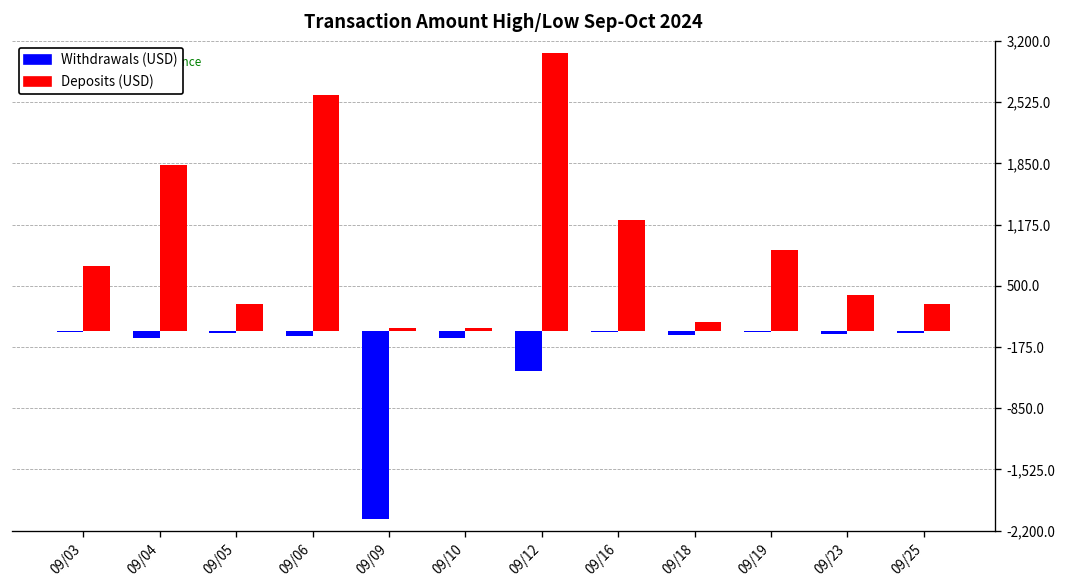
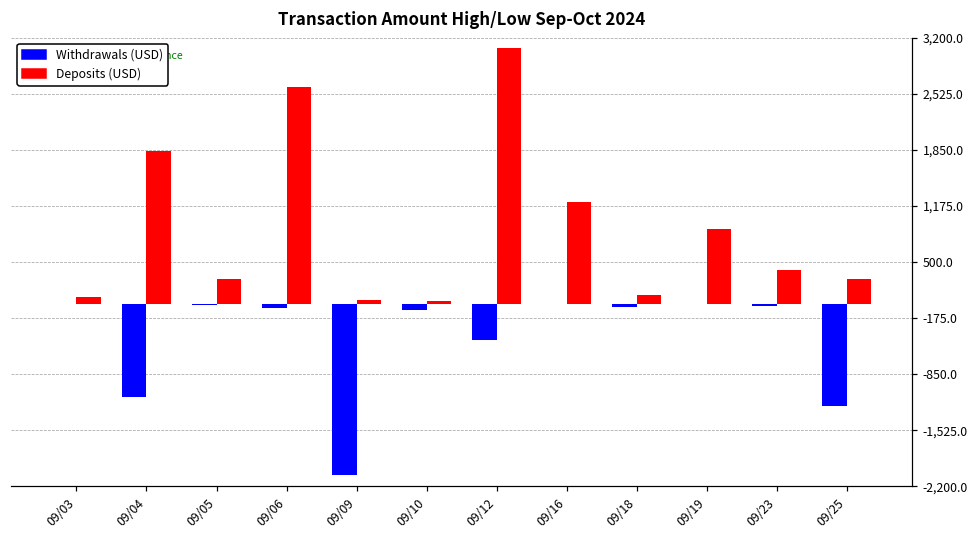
  {
    "Withdrawals (USD)": {
-     "09/04": "-100",
+     "09/04": "-1,100",
      "09/06": "-100",
      "09/09": "-2,100",
      "09/10": "-100",
      "09/12": "-400",
      "09/18": "0",
-     "09/25": "0"
+     "09/25": "-1,200"
    },
    "Deposits (USD)": {
-     "09/03": "700",
+     "09/03": "100",
      "09/04": "1,800",
      "09/05": "300",
      "09/06": "2,600",
      "09/09": "0",
      "09/10": "0",
      "09/12": "3,100",
      "09/16": "1,200",
      "09/18": "100",
      "09/19": "900",
      "09/23": "400",
      "09/25": "300"
    }
  }
